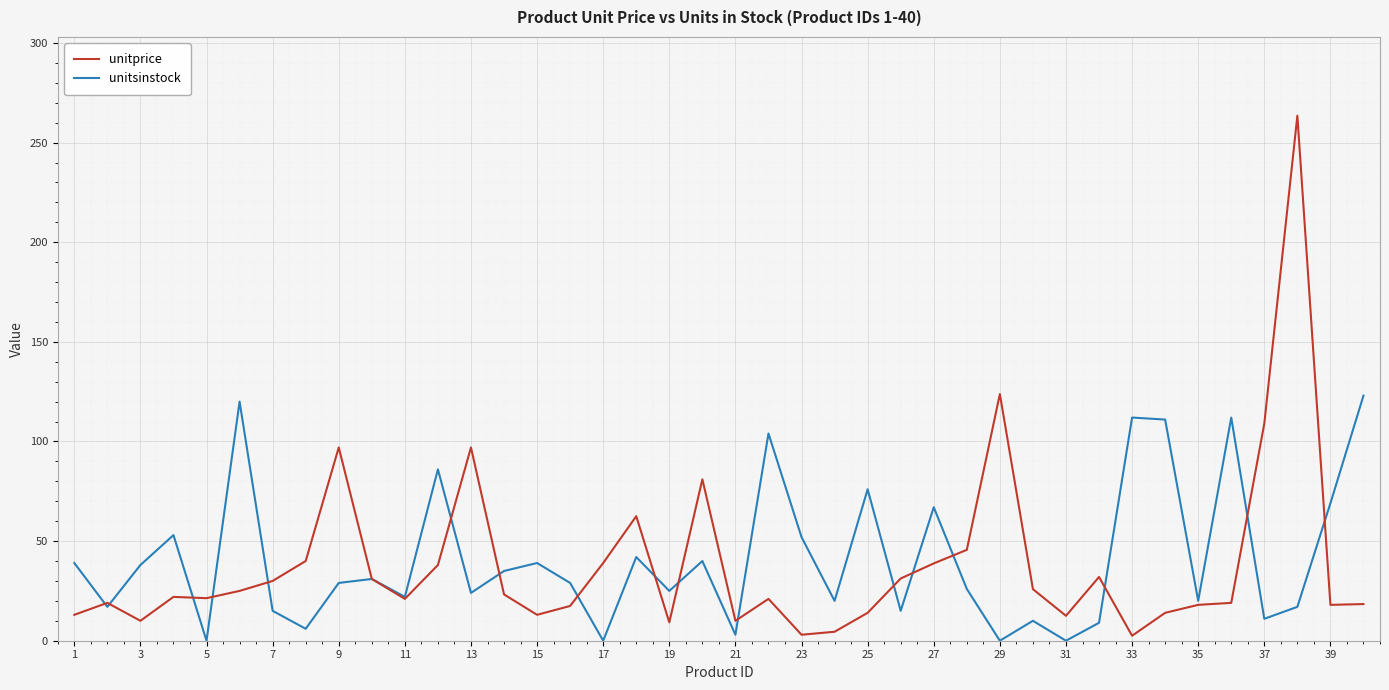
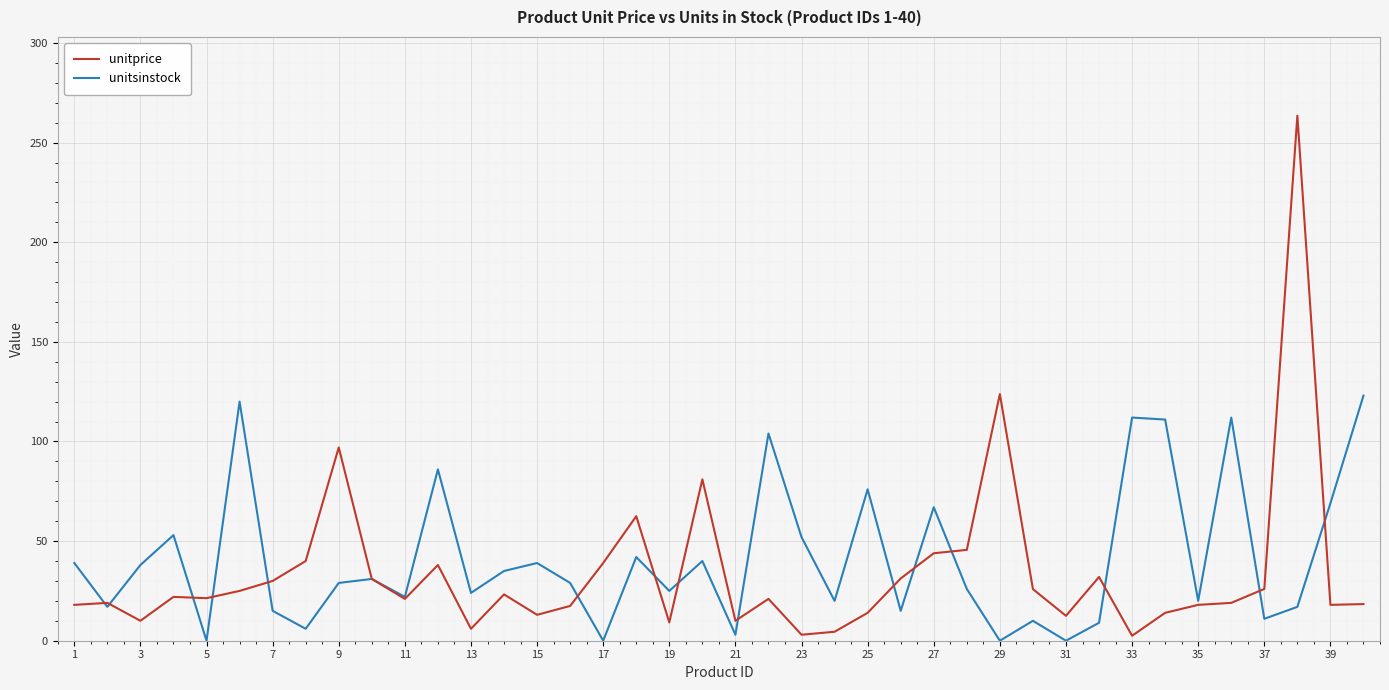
  {
    "unitprice": {
-     "1": 13,
+     "1": 18,
      "3": 10,
      "5": 21,
      "7": 30,
      "9": 97,
-     "13": 97,
+     "13": 6,
      "15": 13,
      "17": 39,
      "19": 9,
      "21": 10,
      "23": 3,
      "25": 14,
-     "27": 39,
+     "27": 44,
      "29": 124,
      "31": 13,
      "33": 3,
      "35": 18,
-     "37": 109,
+     "37": 26,
      "39": 18
    },
    "unitsinstock": {
      "1": 39,
      "3": 38,
      "5": 0,
      "7": 15,
      "9": 29,
      "13": 24,
      "15": 39,
      "17": 0,
      "19": 25,
      "21": 3,
      "23": 52,
      "25": 76,
      "27": 67,
      "29": 0,
      "31": 0,
      "33": 112,
      "35": 20,
      "37": 11,
      "39": 69
    }
  }
